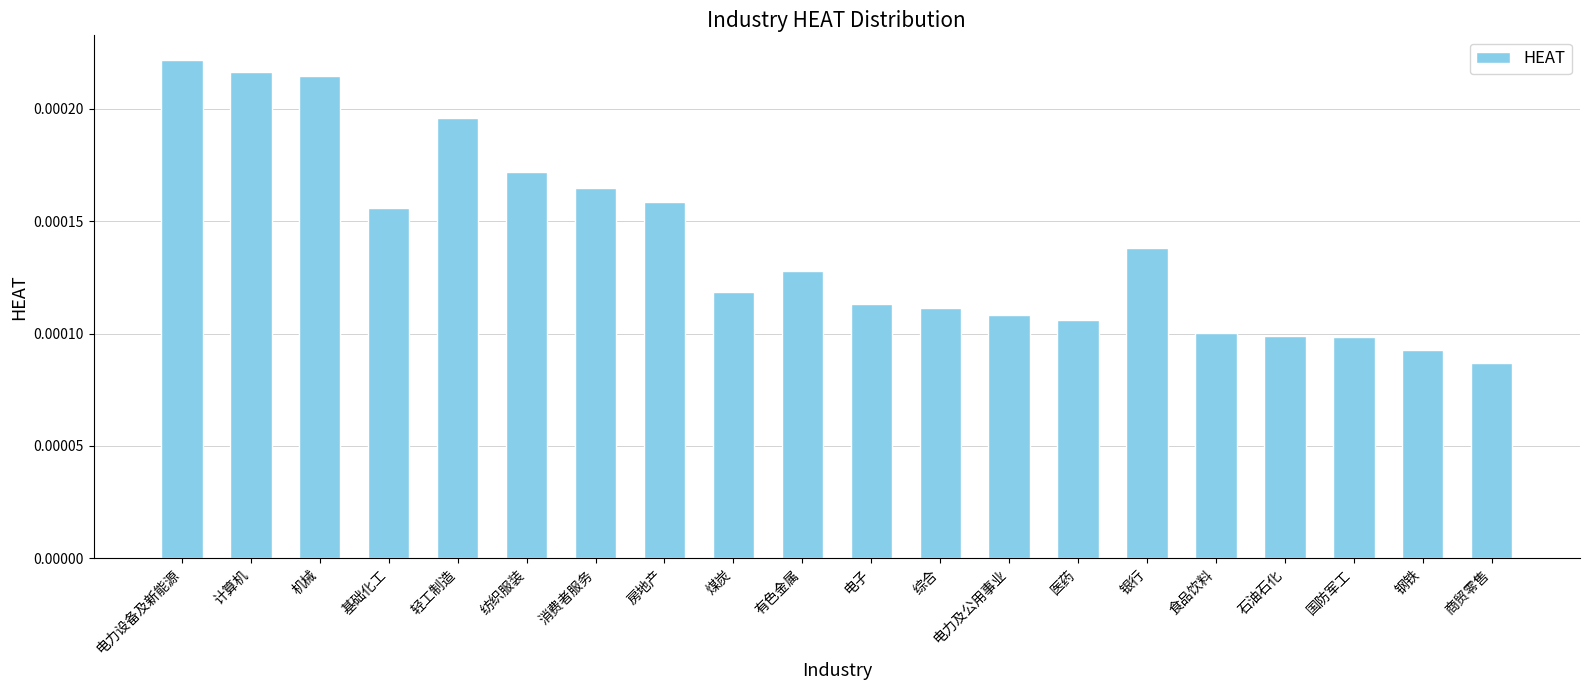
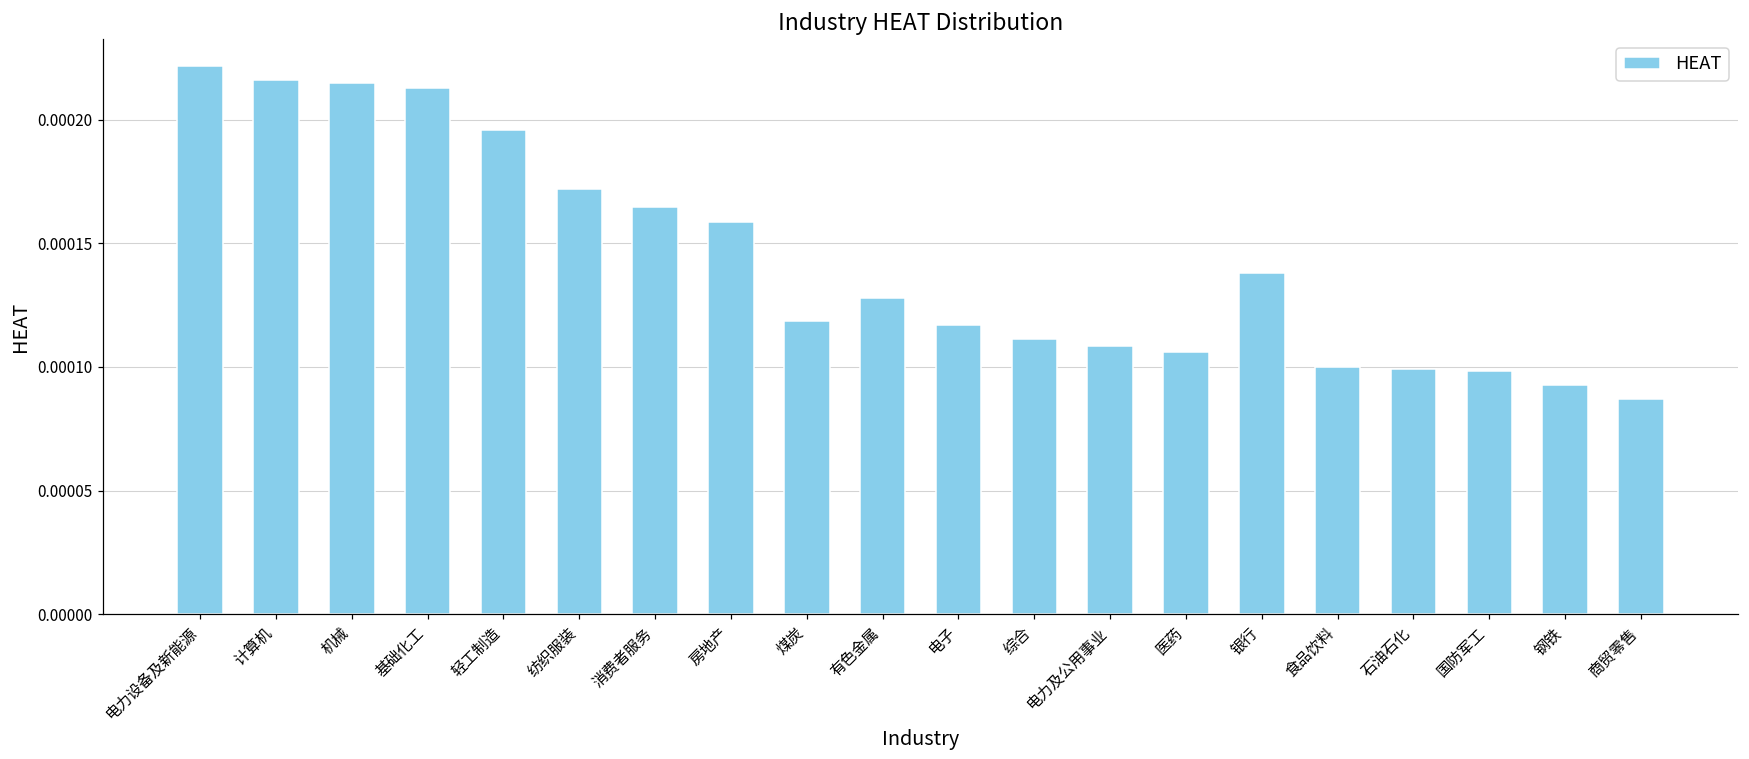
  {
    "电力设备及新能源": 0.000222,
    "计算机": 0.000216,
    "机械": 0.000215,
-   "基础化工": 0.000156,
+   "基础化工": 0.000213,
    "轻工制造": 0.000196,
    "纺织服装": 0.000172,
    "消费者服务": 0.000165,
    "房地产": 0.000158,
    "煤炭": 0.000119,
    "有色金属": 0.000128,
-   "电子": 0.000113,
+   "电子": 0.000117,
    "综合": 0.000111,
    "电力及公用事业": 0.000108,
    "医药": 0.000106,
    "银行": 0.000138,
    "食品饮料": 0.000100,
    "石油石化": 0.000099,
    "国防军工": 0.000098,
    "钢铁": 0.000093,
    "商贸零售": 0.000087
  }
